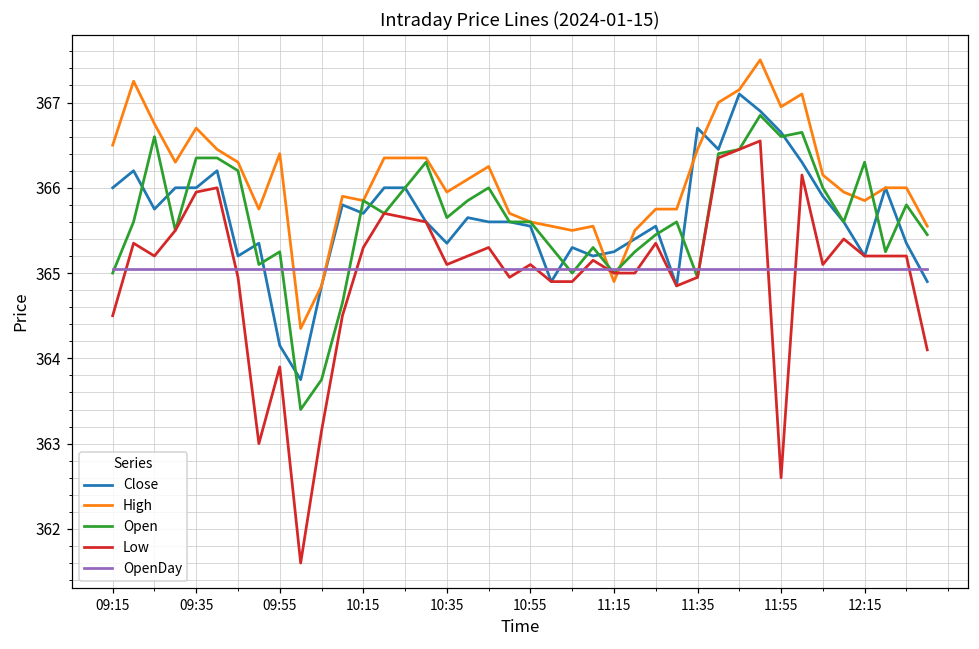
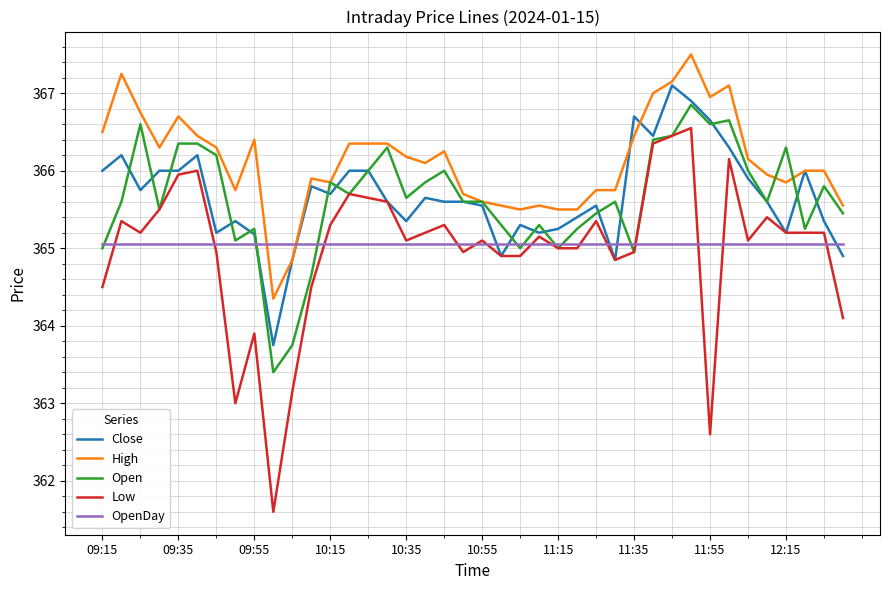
  {
    "Close": {
      "09:15": 366.0,
      "09:35": 366.0,
-     "09:55": 364.2,
+     "09:55": 365.2,
      "10:15": 365.7,
      "10:35": 365.4,
      "10:55": 365.6,
      "11:15": 365.3,
      "11:35": 366.7,
      "11:55": 366.7
    },
    "High": {
      "09:15": 366.5,
      "09:35": 366.7,
      "09:55": 366.4,
-     "10:35": 366.0,
-     "11:15": 364.9,
+     "10:35": 366.2,
+     "11:15": 365.5,
      "11:35": 366.5,
      "11:55": 367.0,
      "12:15": 365.9
    },
    "Open": {
      "09:15": 365.0,
      "09:35": 366.4,
      "09:55": 365.3,
      "10:35": 365.7,
      "11:55": 366.6,
      "12:15": 366.3
    },
    "Low": {
      "09:15": 364.5,
      "09:35": 366.0,
      "09:55": 363.9,
      "10:15": 365.3,
      "10:35": 365.1,
      "10:55": 365.1,
      "11:55": 362.6
    },
    "OpenDay": {
      "09:15": 365.1,
      "09:35": 365.1,
      "09:55": 365.1,
      "10:15": 365.1,
      "10:35": 365.1,
      "10:55": 365.1,
      "11:15": 365.1,
      "11:35": 365.1,
      "11:55": 365.1,
      "12:15": 365.1
    }
  }
